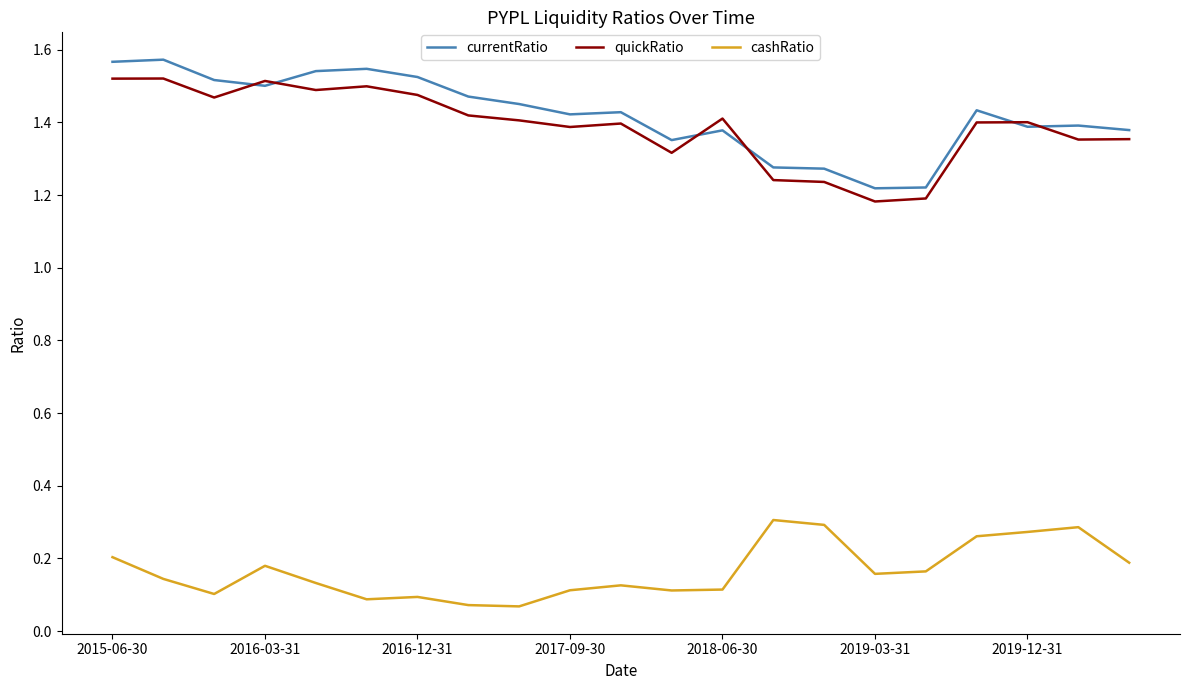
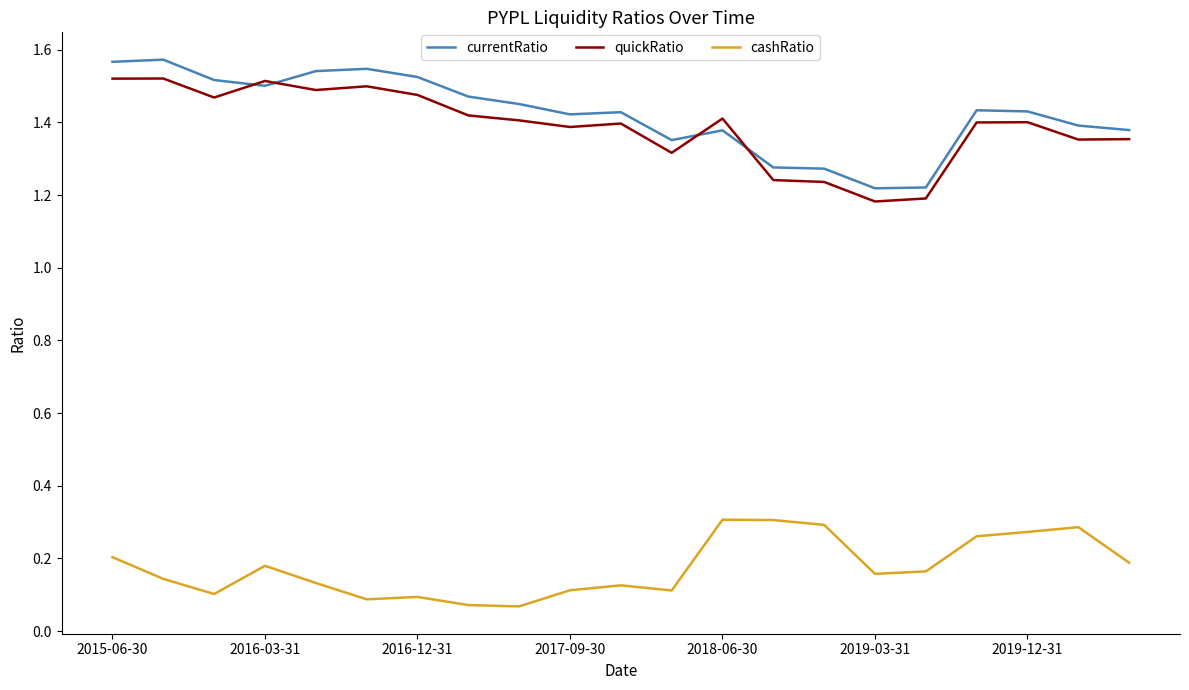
  {
    "currentRatio": {
      "2015-06-30": 1.57,
      "2016-03-31": 1.50,
      "2016-12-31": 1.52,
      "2017-09-30": 1.42,
      "2018-06-30": 1.38,
      "2019-03-31": 1.22,
-     "2019-12-31": 1.39
+     "2019-12-31": 1.43
    },
    "quickRatio": {
      "2015-06-30": 1.52,
      "2016-03-31": 1.51,
      "2016-12-31": 1.48,
      "2017-09-30": 1.39,
      "2018-06-30": 1.41,
      "2019-03-31": 1.18,
      "2019-12-31": 1.40
    },
    "cashRatio": {
      "2015-06-30": 0.20,
      "2016-03-31": 0.18,
      "2016-12-31": 0.09,
      "2017-09-30": 0.11,
-     "2018-06-30": 0.11,
+     "2018-06-30": 0.31,
      "2019-03-31": 0.16,
      "2019-12-31": 0.27
    }
  }
